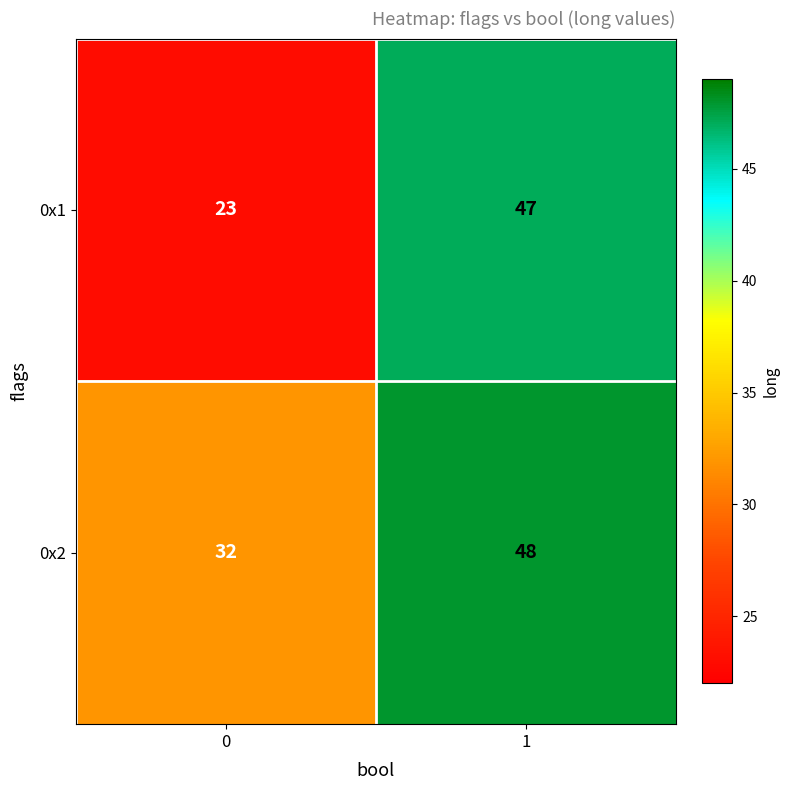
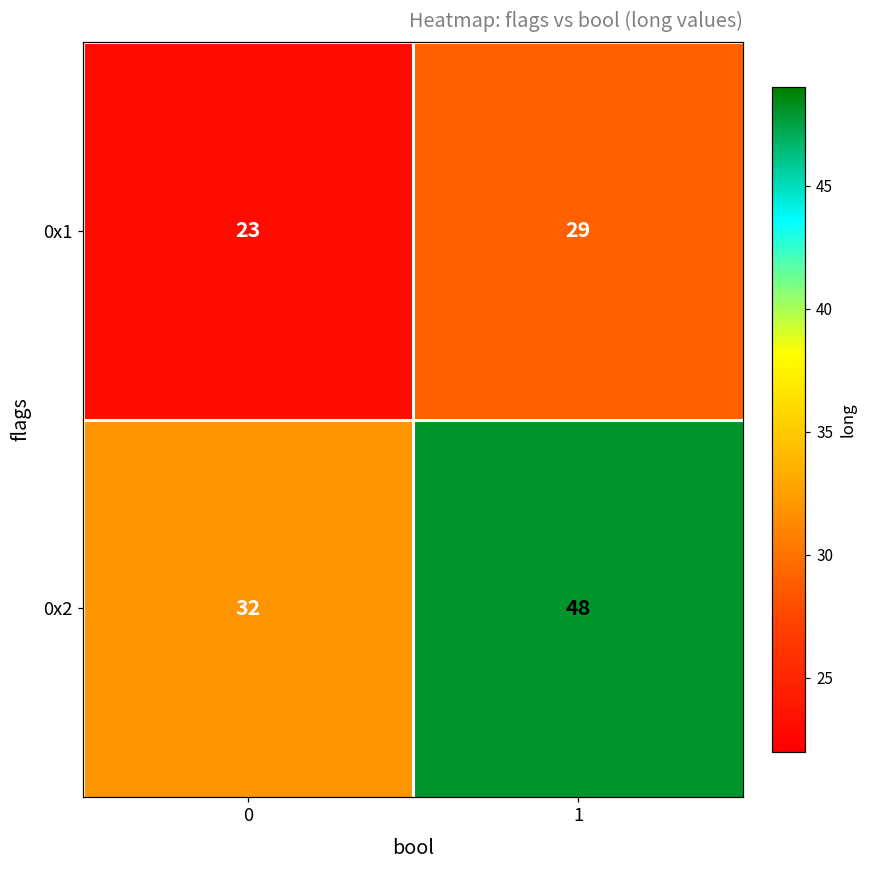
  {
    "0x1": {
      "0": 23,
-     "1": 47
+     "1": 29
    },
    "0x2": {
      "0": 32,
      "1": 48
    }
  }
